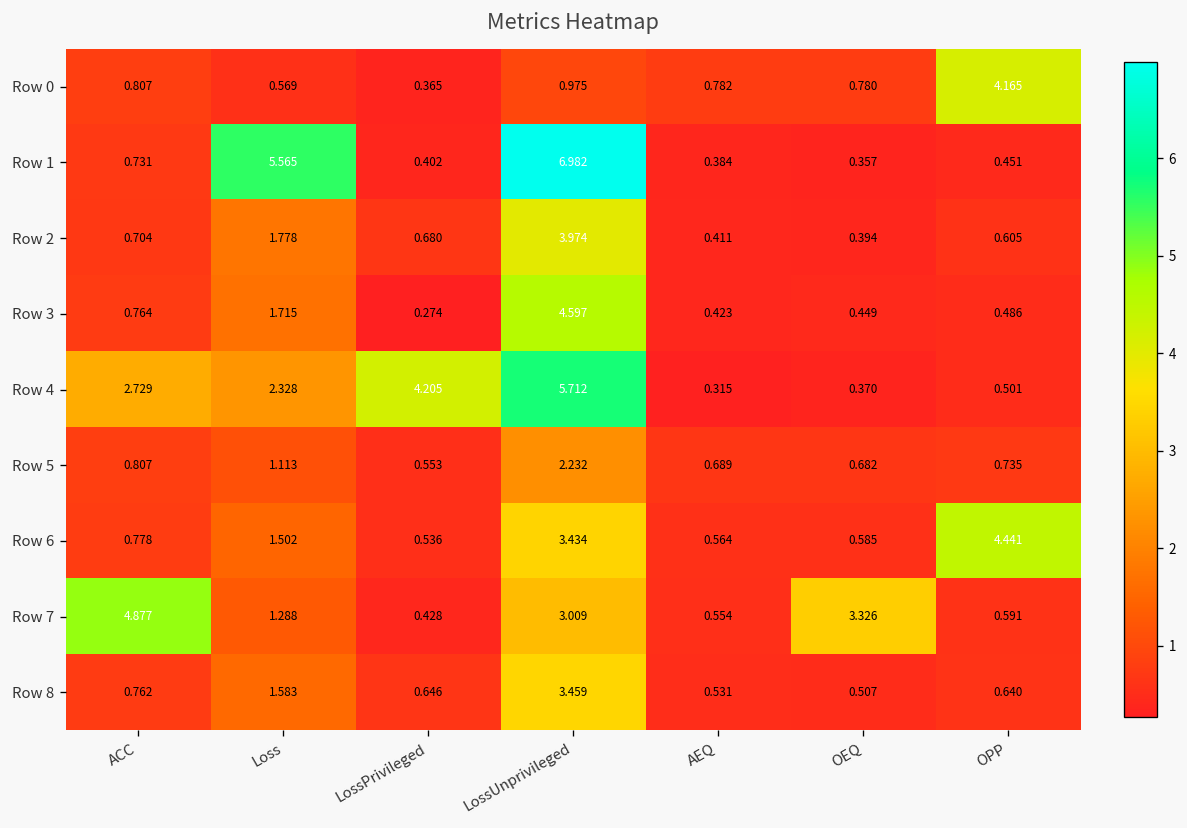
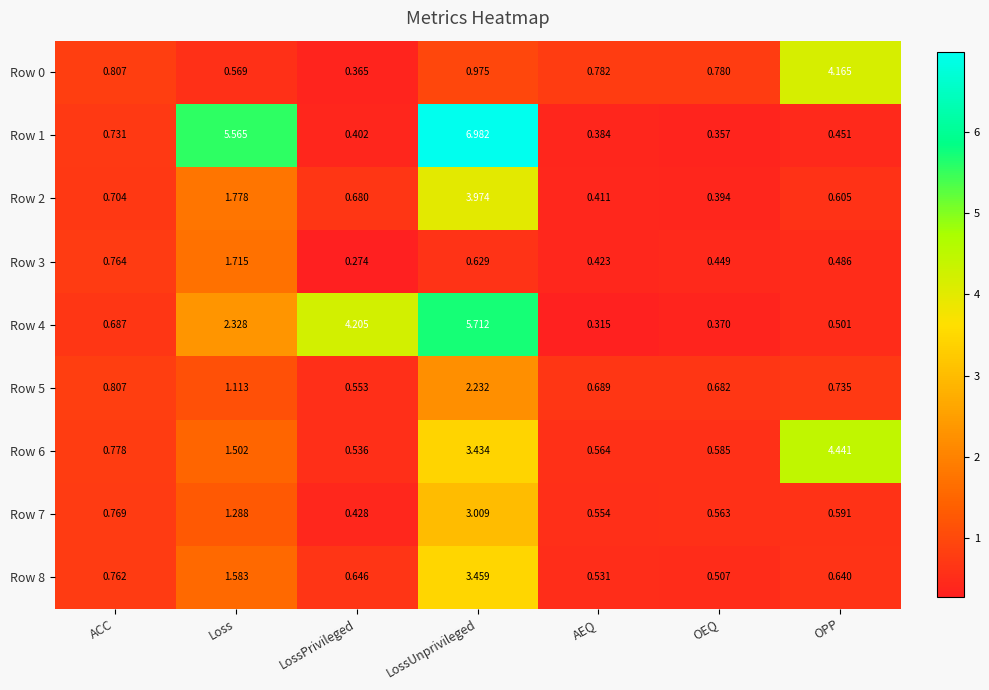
  {
    "Row 0": {
      "ACC": 0.807,
      "Loss": 0.569,
      "LossPrivileged": 0.365,
      "LossUnprivileged": 0.975,
      "AEQ": 0.782,
      "OEQ": 0.780,
      "OPP": 4.165
    },
    "Row 1": {
      "ACC": 0.731,
      "Loss": 5.565,
      "LossPrivileged": 0.402,
      "LossUnprivileged": 6.982,
      "AEQ": 0.384,
      "OEQ": 0.357,
      "OPP": 0.451
    },
    "Row 2": {
      "ACC": 0.704,
      "Loss": 1.778,
      "LossPrivileged": 0.680,
      "LossUnprivileged": 3.974,
      "AEQ": 0.411,
      "OEQ": 0.394,
      "OPP": 0.605
    },
    "Row 3": {
      "ACC": 0.764,
      "Loss": 1.715,
      "LossPrivileged": 0.274,
-     "LossUnprivileged": 4.597,
+     "LossUnprivileged": 0.629,
      "AEQ": 0.423,
      "OEQ": 0.449,
      "OPP": 0.486
    },
    "Row 4": {
-     "ACC": 2.729,
+     "ACC": 0.687,
      "Loss": 2.328,
      "LossPrivileged": 4.205,
      "LossUnprivileged": 5.712,
      "AEQ": 0.315,
      "OEQ": 0.370,
      "OPP": 0.501
    },
    "Row 5": {
      "ACC": 0.807,
      "Loss": 1.113,
      "LossPrivileged": 0.553,
      "LossUnprivileged": 2.232,
      "AEQ": 0.689,
      "OEQ": 0.682,
      "OPP": 0.735
    },
    "Row 6": {
      "ACC": 0.778,
      "Loss": 1.502,
      "LossPrivileged": 0.536,
      "LossUnprivileged": 3.434,
      "AEQ": 0.564,
      "OEQ": 0.585,
      "OPP": 4.441
    },
    "Row 7": {
-     "ACC": 4.877,
+     "ACC": 0.769,
      "Loss": 1.288,
      "LossPrivileged": 0.428,
      "LossUnprivileged": 3.009,
      "AEQ": 0.554,
-     "OEQ": 3.326,
+     "OEQ": 0.563,
      "OPP": 0.591
    },
    "Row 8": {
      "ACC": 0.762,
      "Loss": 1.583,
      "LossPrivileged": 0.646,
      "LossUnprivileged": 3.459,
      "AEQ": 0.531,
      "OEQ": 0.507,
      "OPP": 0.640
    }
  }
